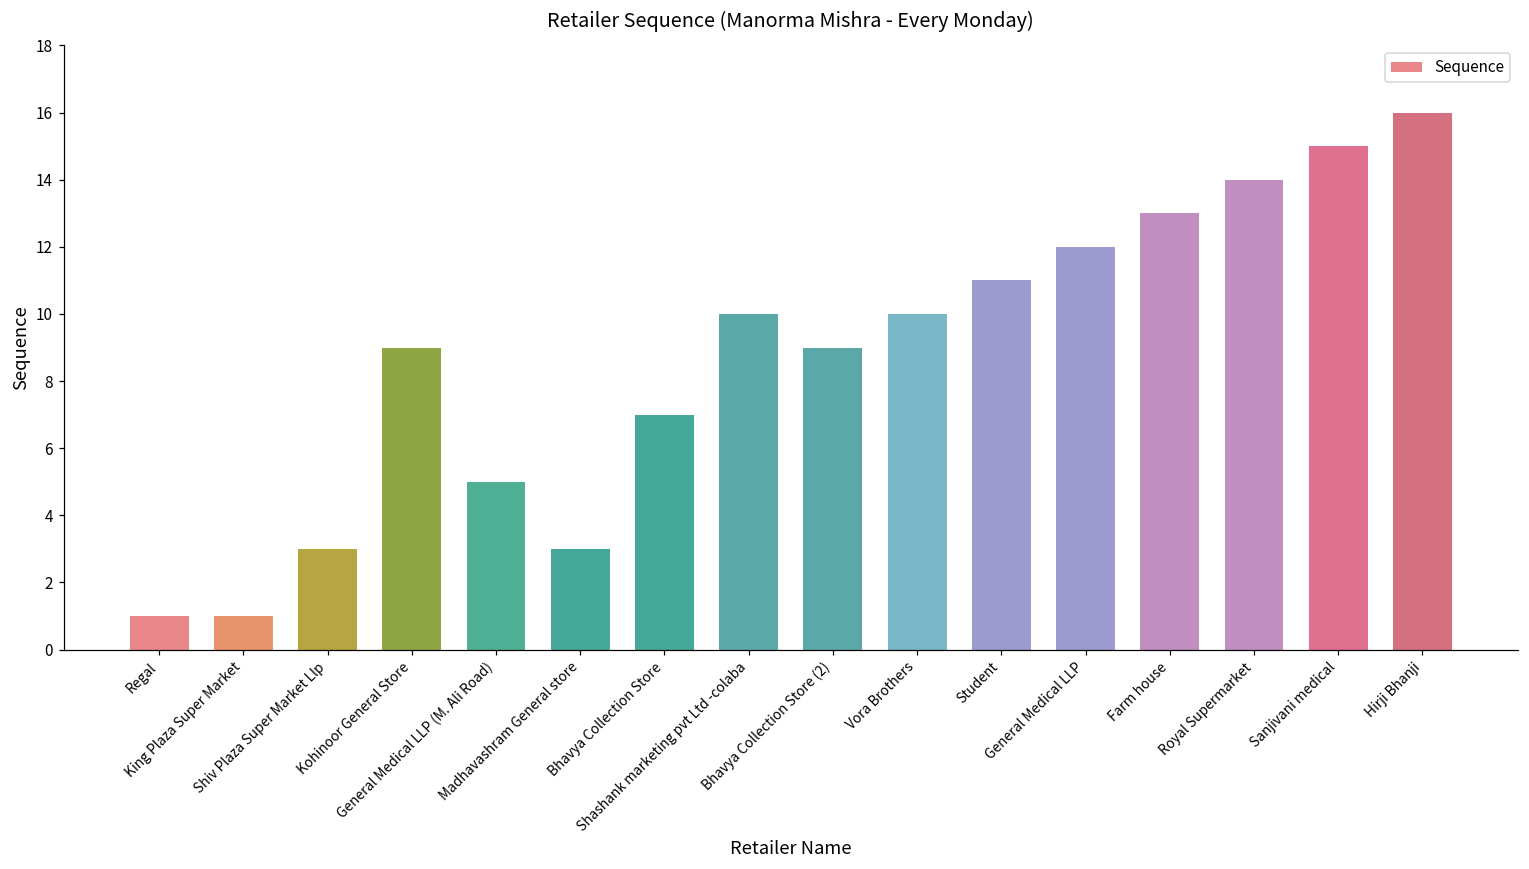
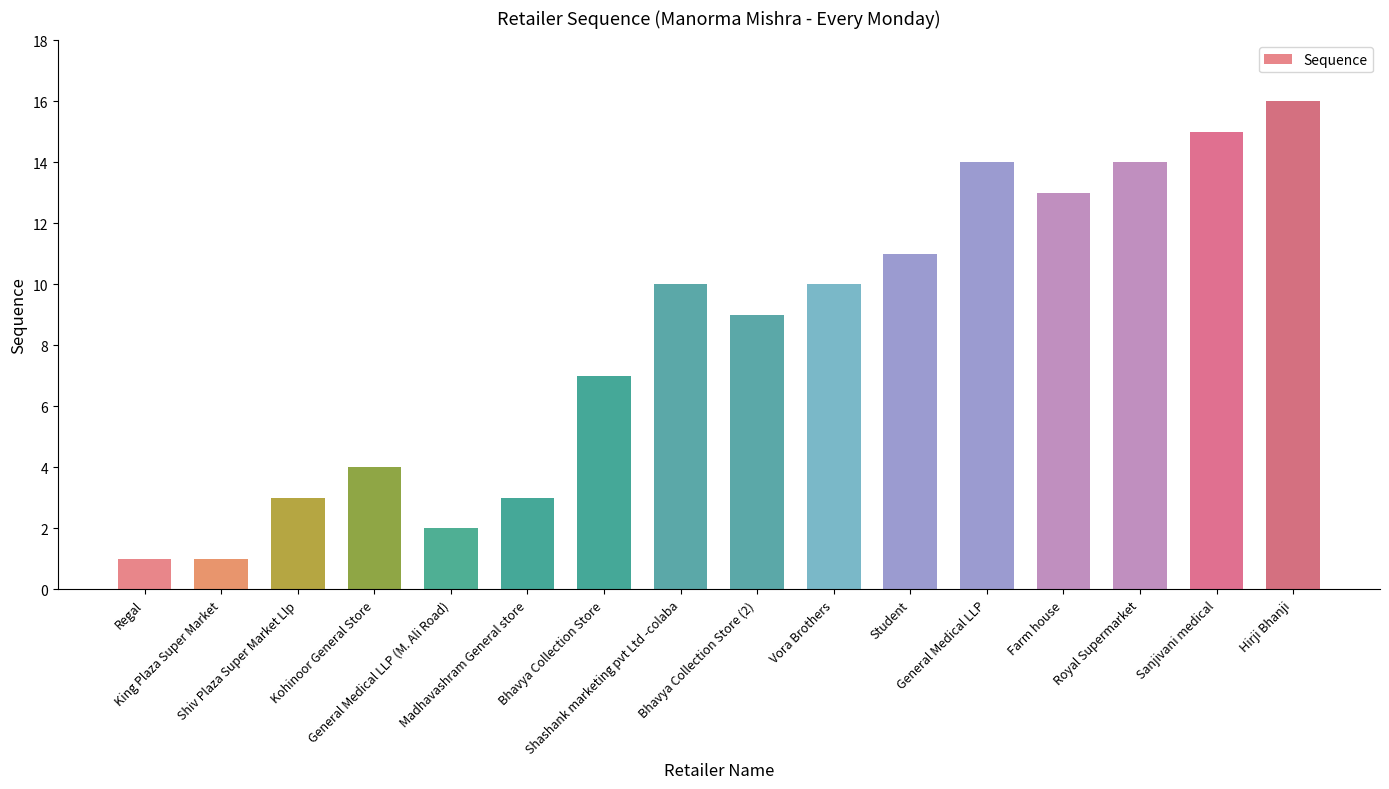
  {
    "Regal": 1,
    "King Plaza Super Market": 1,
    "Shiv Plaza Super Market Llp": 3,
-   "Kohinoor General Store": 9,
-   "General Medical LLP (M. Ali Road)": 5,
+   "Kohinoor General Store": 4,
+   "General Medical LLP (M. Ali Road)": 2,
    "Madhavashram General store": 3,
    "Bhavya Collection Store": 7,
    "Shashank marketing pvt Ltd -colaba": 10,
    "Bhavya Collection Store (2)": 9,
    "Vora Brothers": 10,
    "Student": 11,
-   "General Medical LLP": 12,
+   "General Medical LLP": 14,
    "Farm house": 13,
    "Royal Supermarket": 14,
    "Sanjivani medical": 15,
    "Hirji Bhanji": 16
  }
